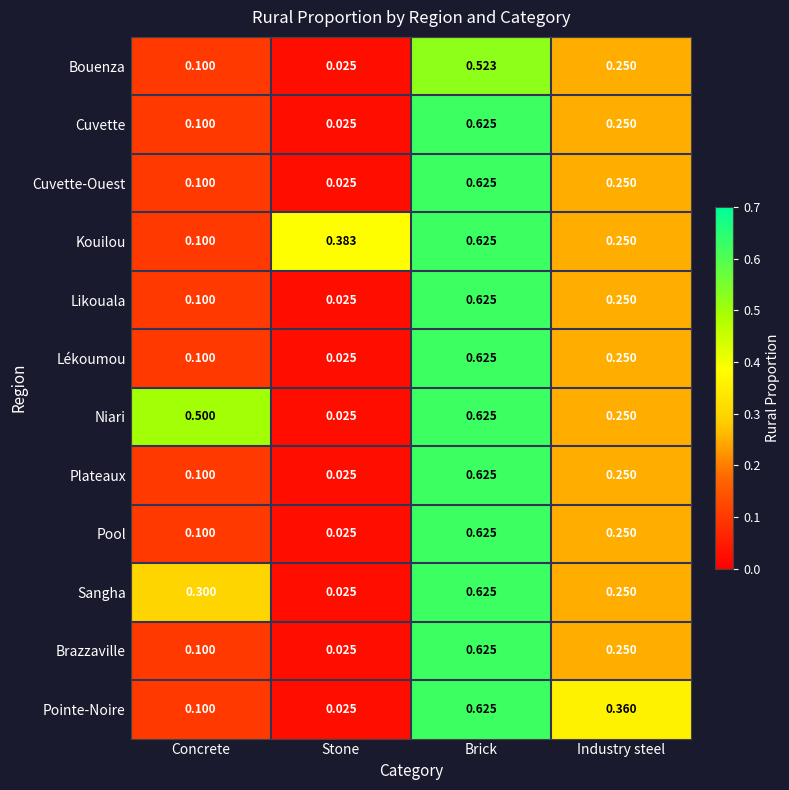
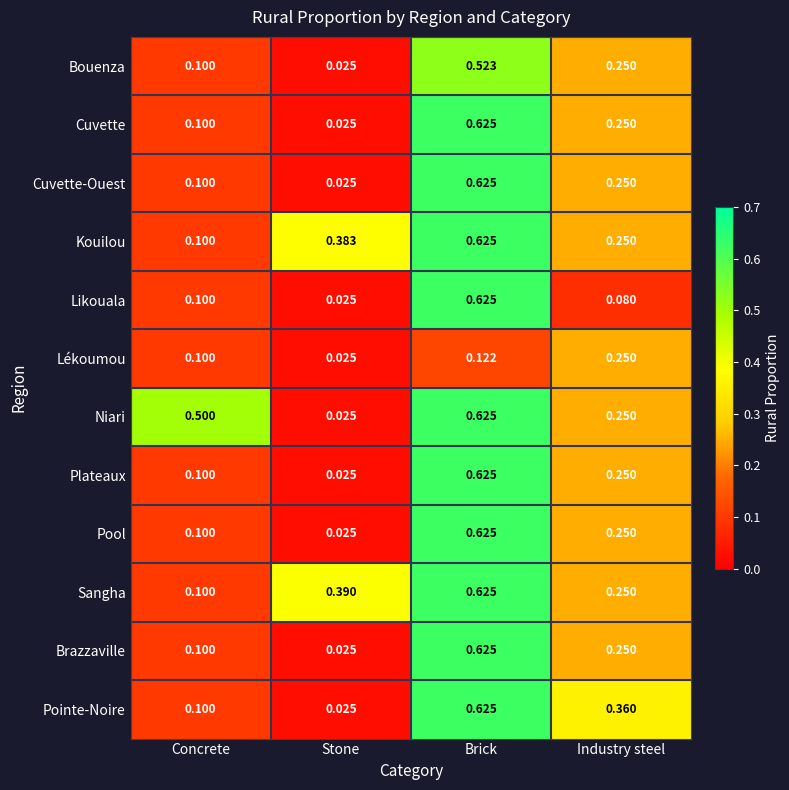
  {
    "Bouenza": {
      "Concrete": 0.100,
      "Stone": 0.025,
      "Brick": 0.523,
      "Industry steel": 0.250
    },
    "Cuvette": {
      "Concrete": 0.100,
      "Stone": 0.025,
      "Brick": 0.625,
      "Industry steel": 0.250
    },
    "Cuvette-Ouest": {
      "Concrete": 0.100,
      "Stone": 0.025,
      "Brick": 0.625,
      "Industry steel": 0.250
    },
    "Kouilou": {
      "Concrete": 0.100,
      "Stone": 0.383,
      "Brick": 0.625,
      "Industry steel": 0.250
    },
    "Likouala": {
      "Concrete": 0.100,
      "Stone": 0.025,
      "Brick": 0.625,
-     "Industry steel": 0.250
+     "Industry steel": 0.080
    },
    "Lékoumou": {
      "Concrete": 0.100,
      "Stone": 0.025,
-     "Brick": 0.625,
+     "Brick": 0.122,
      "Industry steel": 0.250
    },
    "Niari": {
      "Concrete": 0.500,
      "Stone": 0.025,
      "Brick": 0.625,
      "Industry steel": 0.250
    },
    "Plateaux": {
      "Concrete": 0.100,
      "Stone": 0.025,
      "Brick": 0.625,
      "Industry steel": 0.250
    },
    "Pool": {
      "Concrete": 0.100,
      "Stone": 0.025,
      "Brick": 0.625,
      "Industry steel": 0.250
    },
    "Sangha": {
-     "Concrete": 0.300,
-     "Stone": 0.025,
+     "Concrete": 0.100,
+     "Stone": 0.390,
      "Brick": 0.625,
      "Industry steel": 0.250
    },
    "Brazzaville": {
      "Concrete": 0.100,
      "Stone": 0.025,
      "Brick": 0.625,
      "Industry steel": 0.250
    },
    "Pointe-Noire": {
      "Concrete": 0.100,
      "Stone": 0.025,
      "Brick": 0.625,
      "Industry steel": 0.360
    }
  }
